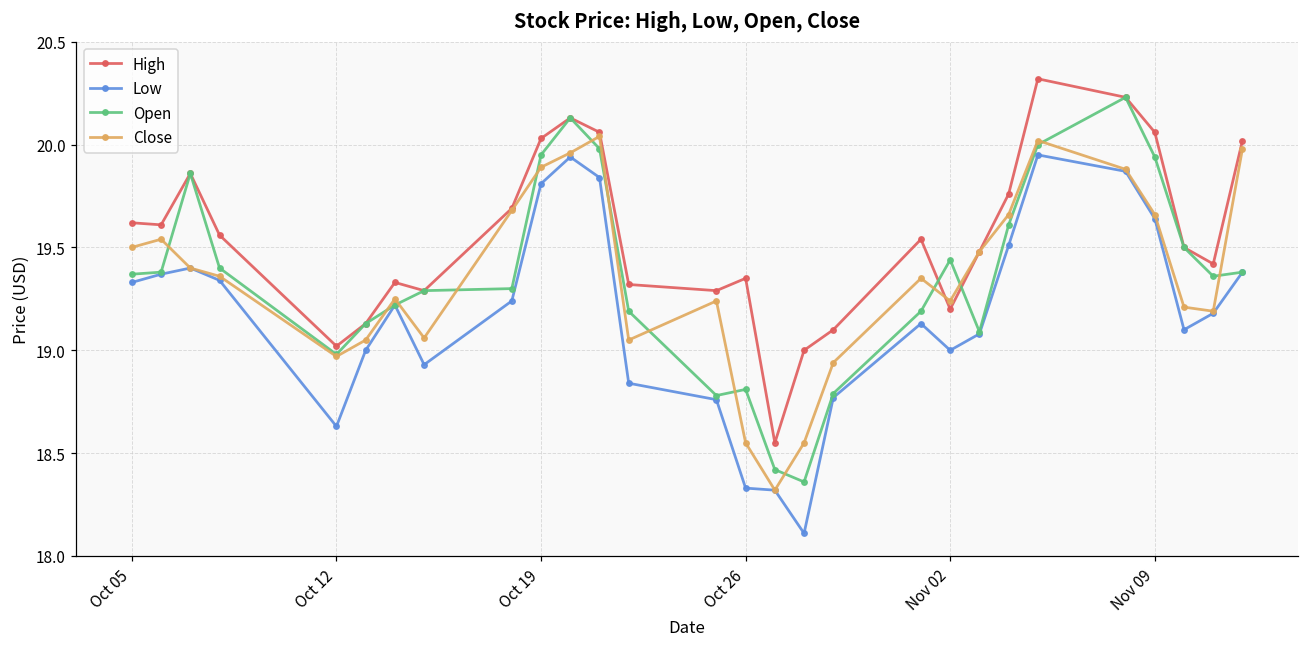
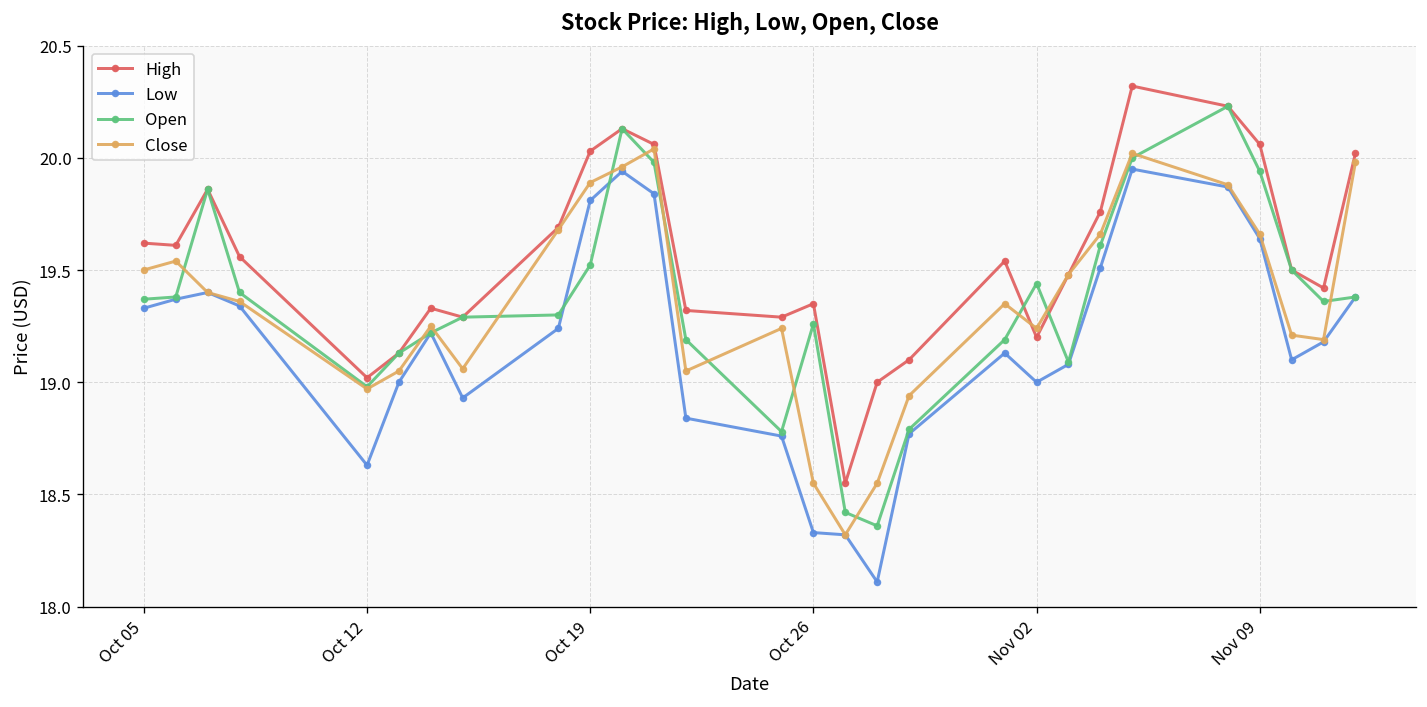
  {
    "High": {
      "Oct 05": 19.62,
      "Oct 12": 19.02,
      "Oct 19": 20.03,
      "Oct 26": 19.35,
      "Nov 02": 19.20,
      "Nov 09": 20.06
    },
    "Low": {
      "Oct 05": 19.33,
      "Oct 12": 18.63,
      "Oct 19": 19.81,
      "Oct 26": 18.33,
      "Nov 02": 19.00,
      "Nov 09": 19.64
    },
    "Open": {
      "Oct 05": 19.37,
-     "Oct 19": 19.95,
-     "Oct 26": 18.81,
+     "Oct 19": 19.52,
+     "Oct 26": 19.26,
      "Nov 02": 19.44,
      "Nov 09": 19.94
    },
    "Close": {
      "Oct 05": 19.50,
      "Oct 19": 19.89,
      "Oct 26": 18.55,
      "Nov 02": 19.24,
      "Nov 09": 19.66
    }
  }
